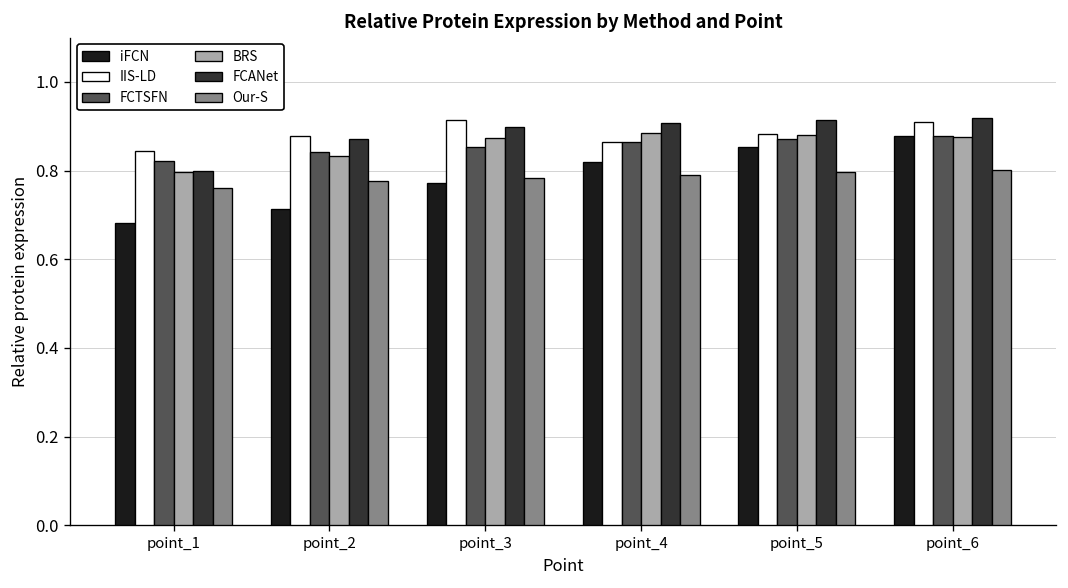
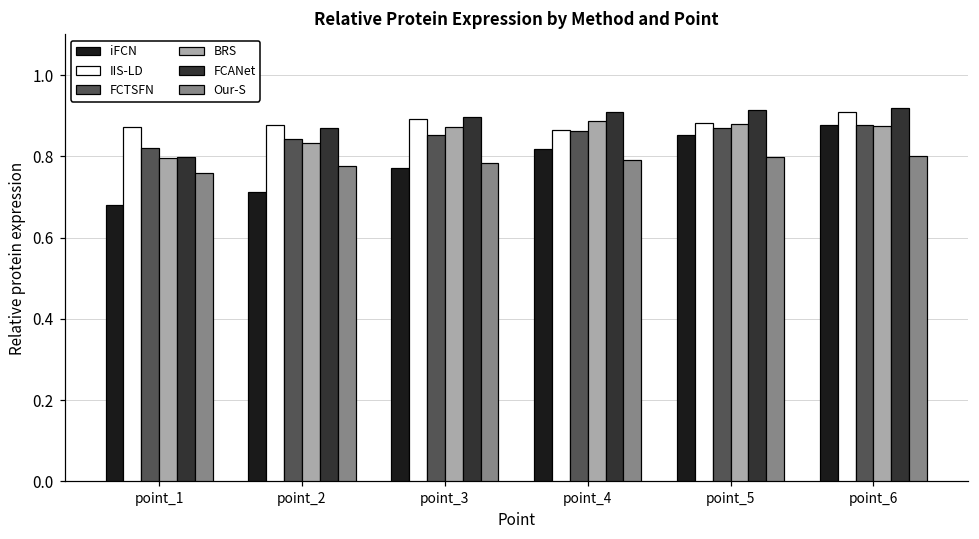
  {
    "IIS-LD": {
-     "point_1": 0.84,
+     "point_1": 0.87,
      "point_2": 0.88,
-     "point_3": 0.91,
+     "point_3": 0.89,
      "point_4": 0.87,
      "point_5": 0.88,
      "point_6": 0.91
    }
  }
